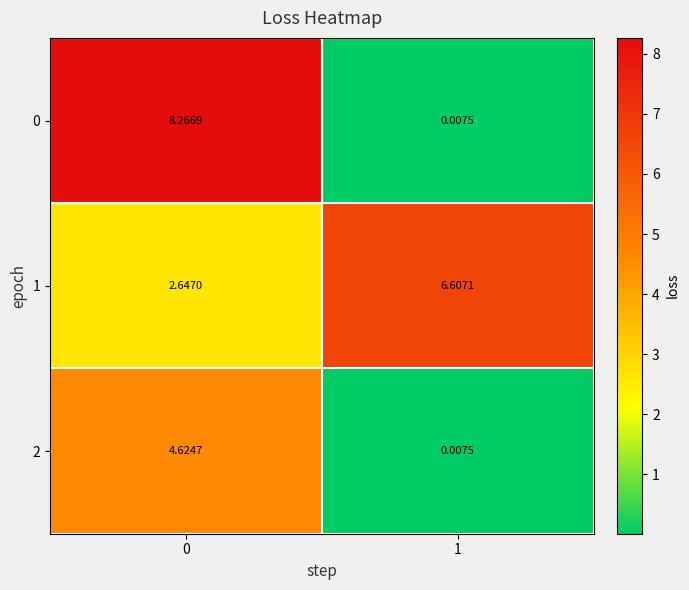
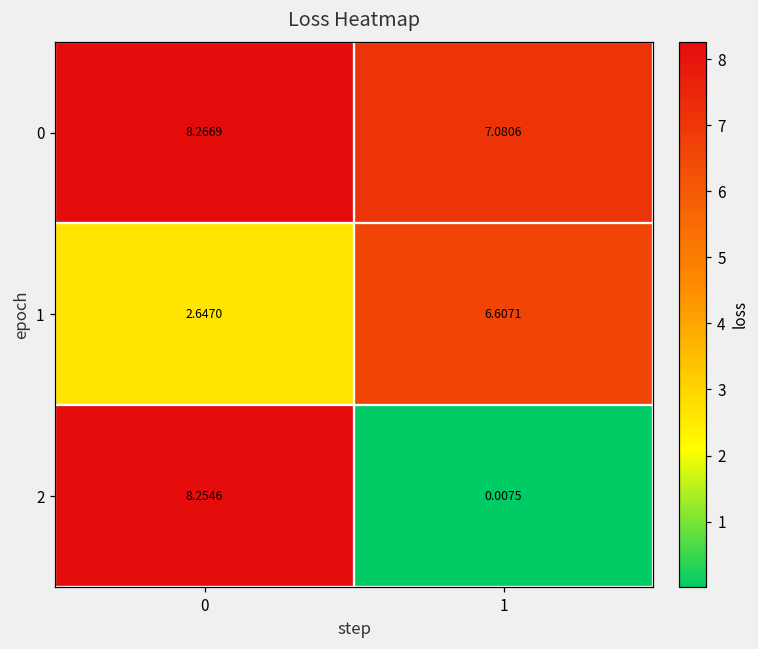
  {
    "0": {
      "0": 8.2669,
-     "1": 0.0075
+     "1": 7.0806
    },
    "1": {
      "0": 2.6470,
      "1": 6.6071
    },
    "2": {
-     "0": 4.6247,
+     "0": 8.2546,
      "1": 0.0075
    }
  }
